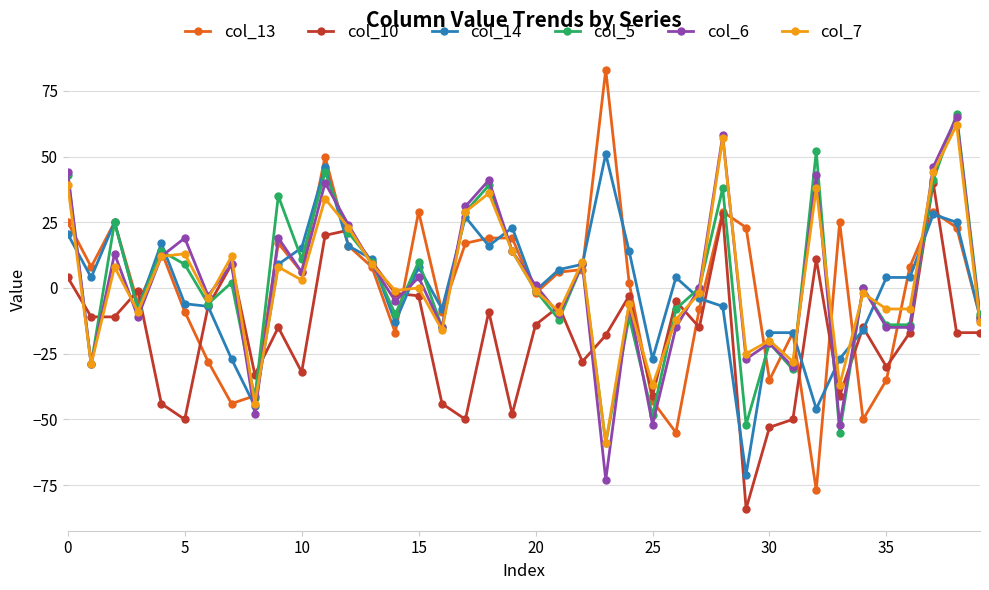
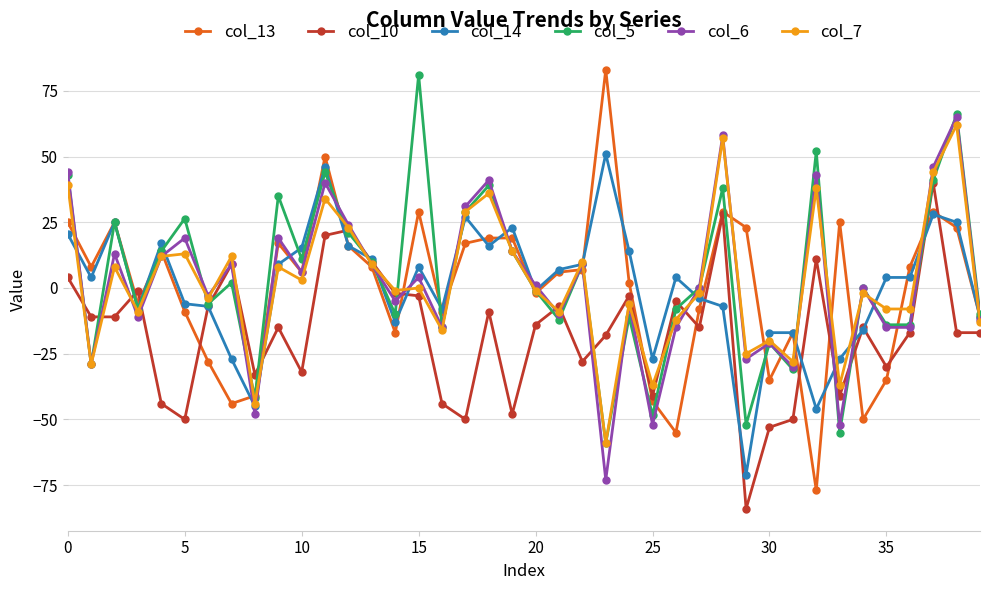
  {
    "col_14": {
      "0": 21,
      "5": -6,
      "10": 15,
      "15": 8,
      "25": -27,
      "30": -17,
      "35": 4
    },
    "col_5": {
      "0": 43,
-     "5": 9,
+     "5": 26,
      "10": 11,
-     "15": 10,
+     "15": 81,
      "25": -49,
      "35": -14
    },
    "col_6": {
      "0": 44,
      "5": 19,
      "15": 4,
      "20": 1,
      "25": -52,
      "35": -15
    }
  }
